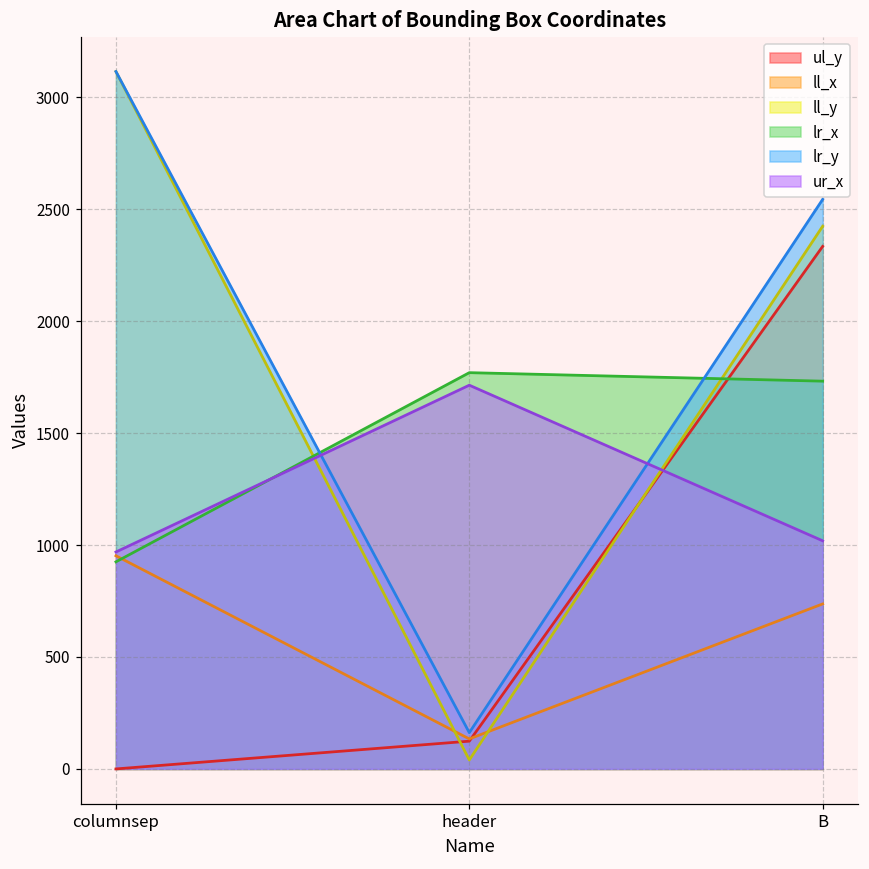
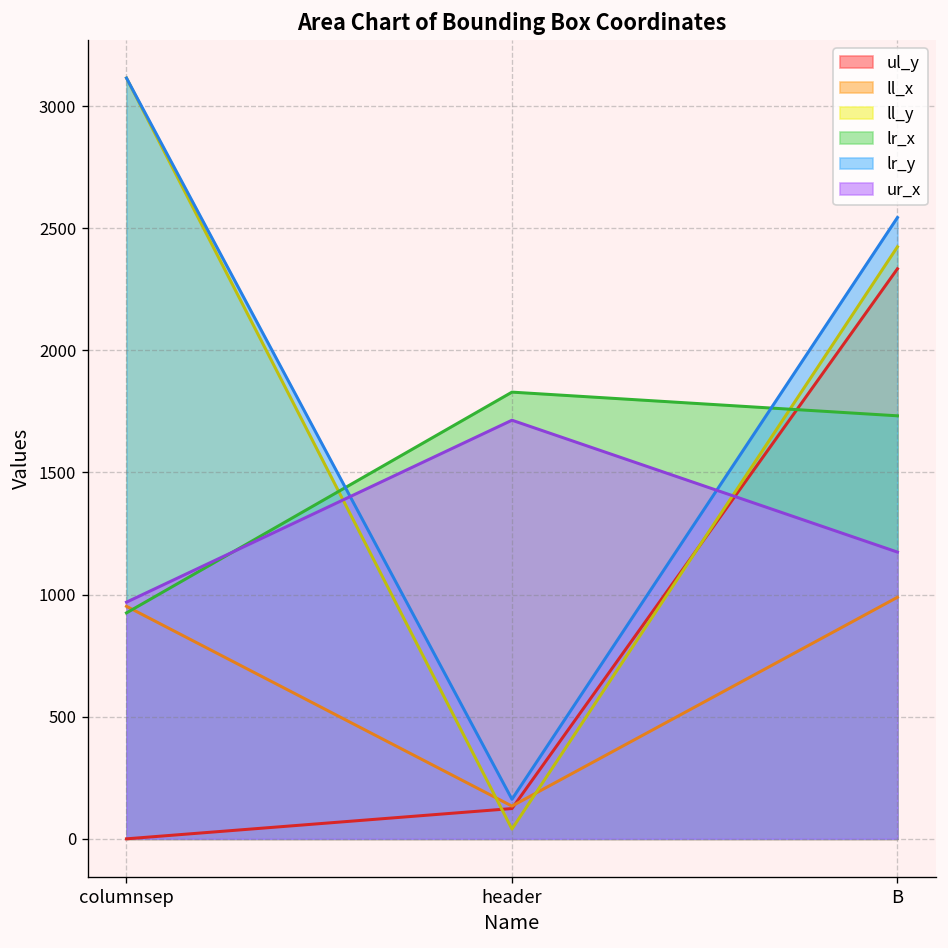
  {
    "ul_y": {
      "columnsep": 0,
      "B": 2330
    },
    "ll_x": {
      "columnsep": 950,
-     "B": 740
+     "B": 990
    },
    "ll_y": {
      "header": 40,
      "B": 2420
    },
    "lr_x": {
      "columnsep": 930,
-     "header": 1770,
+     "header": 1830,
      "B": 1730
    },
    "lr_y": {
      "header": 160,
      "B": 2540
    },
    "ur_x": {
      "columnsep": 970,
      "header": 1710,
-     "B": 1020
+     "B": 1170
    }
  }
